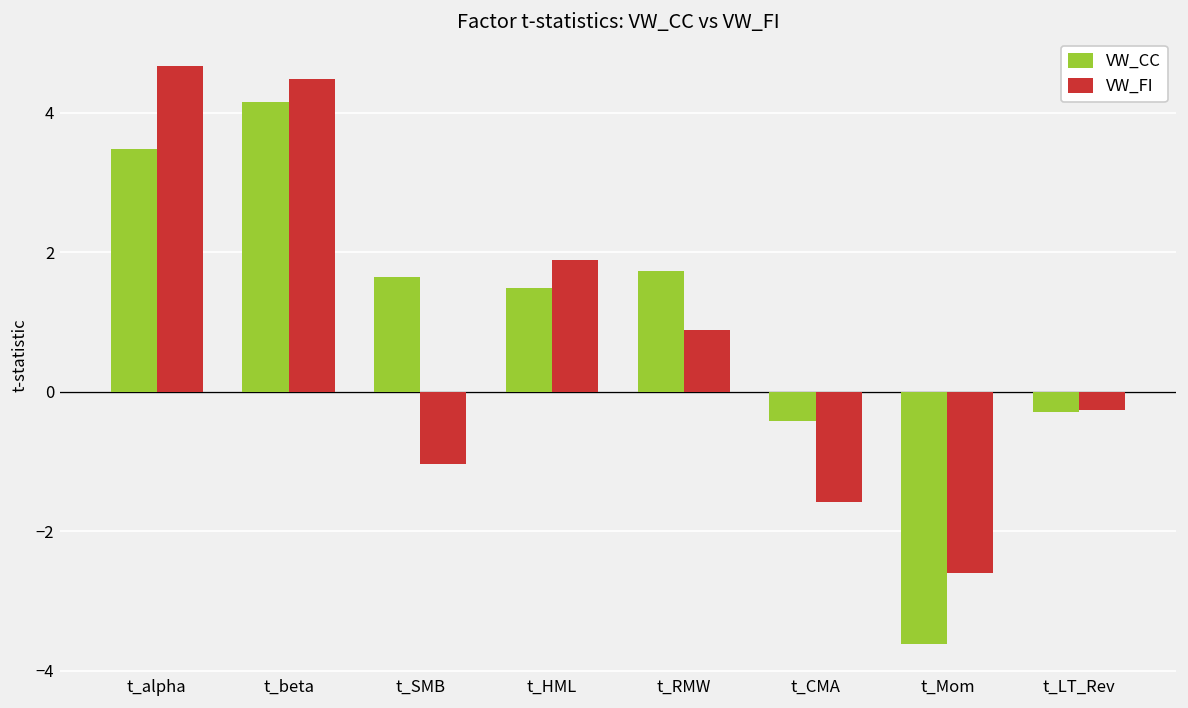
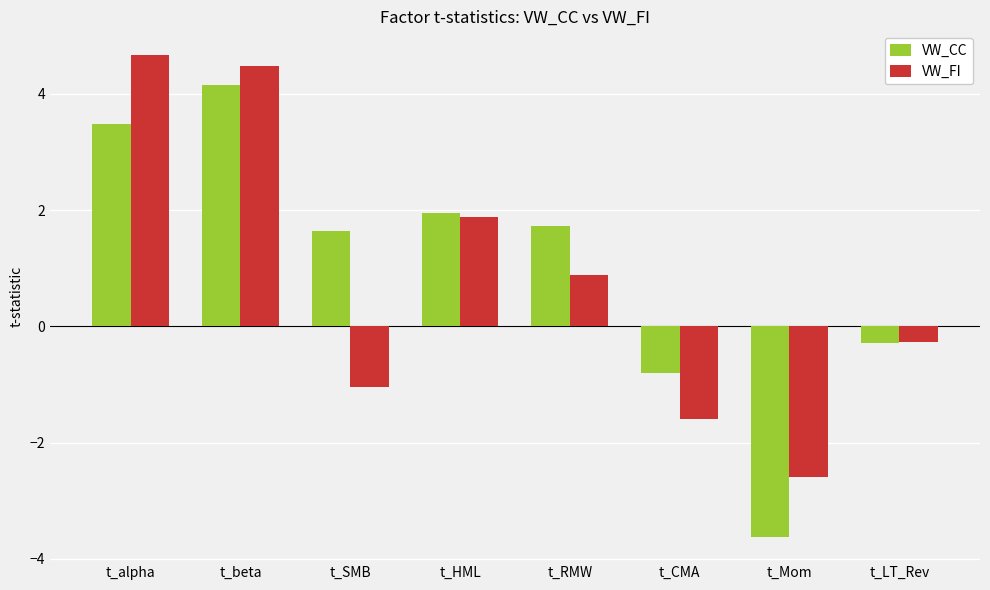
  {
    "VW_CC": {
      "t_alpha": 3.5,
      "t_beta": 4.1,
      "t_SMB": 1.6,
-     "t_HML": 1.5,
+     "t_HML": 1.9,
      "t_RMW": 1.7,
-     "t_CMA": -0.4,
+     "t_CMA": -0.8,
      "t_Mom": -3.6,
      "t_LT_Rev": -0.3
    },
    "VW_FI": {
      "t_alpha": 4.7,
      "t_beta": 4.5,
      "t_SMB": -1.0,
      "t_HML": 1.9,
      "t_RMW": 0.9,
      "t_CMA": -1.6,
      "t_Mom": -2.6,
      "t_LT_Rev": -0.3
    }
  }
